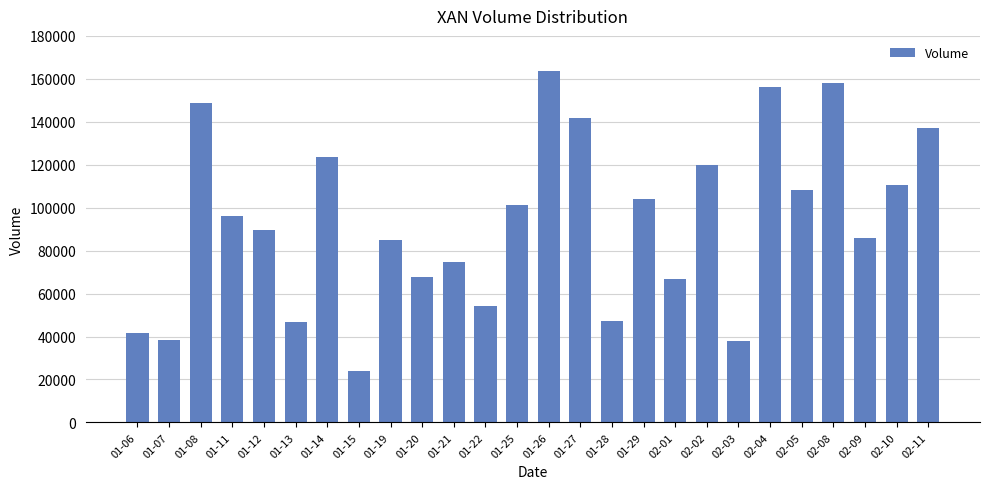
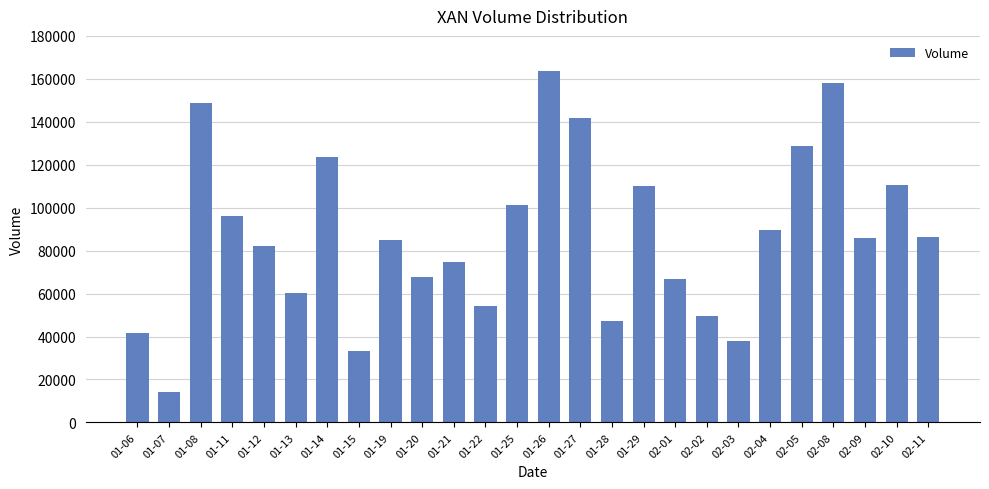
  {
    "01-06": 42000,
-   "01-07": 39000,
+   "01-07": 14000,
    "01-08": 149000,
    "01-11": 96000,
-   "01-12": 90000,
-   "01-13": 47000,
+   "01-12": 82000,
+   "01-13": 60000,
    "01-14": 123000,
-   "01-15": 24000,
+   "01-15": 33000,
    "01-19": 85000,
    "01-20": 68000,
    "01-21": 75000,
    "01-22": 54000,
    "01-25": 101000,
    "01-26": 164000,
    "01-27": 142000,
    "01-28": 47000,
-   "01-29": 104000,
+   "01-29": 110000,
    "02-01": 67000,
-   "02-02": 120000,
+   "02-02": 50000,
    "02-03": 38000,
-   "02-04": 156000,
-   "02-05": 108000,
+   "02-04": 90000,
+   "02-05": 129000,
    "02-08": 158000,
    "02-09": 86000,
    "02-10": 110000,
-   "02-11": 137000
+   "02-11": 86000
  }
